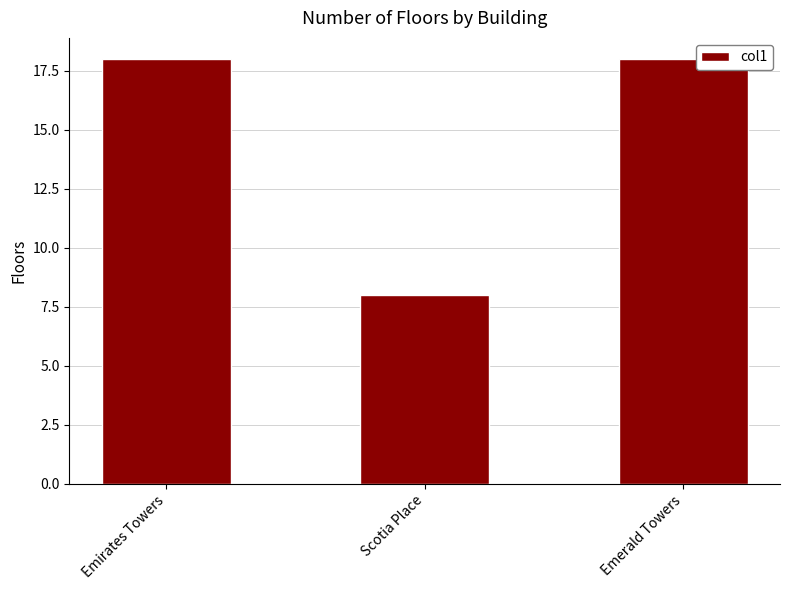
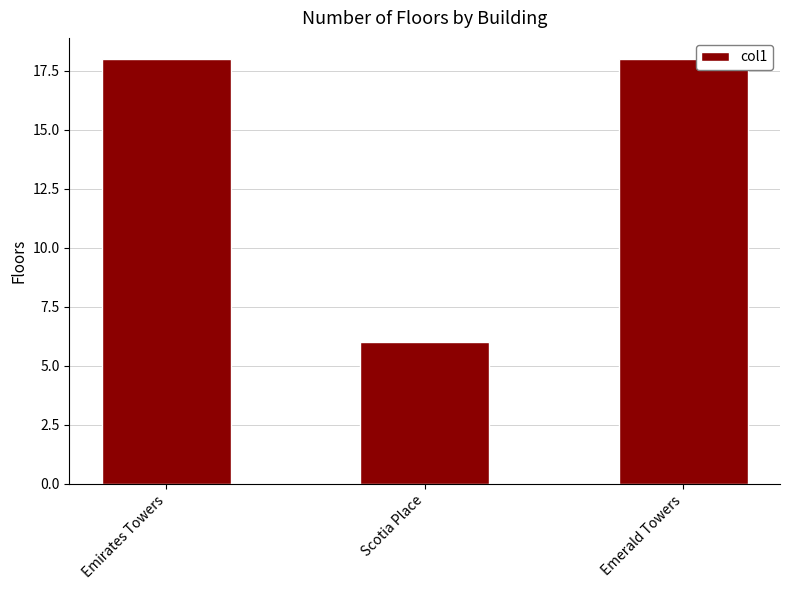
  {
    "Emirates Towers": 18,
-   "Scotia Place": 8,
+   "Scotia Place": 6,
    "Emerald Towers": 18
  }
